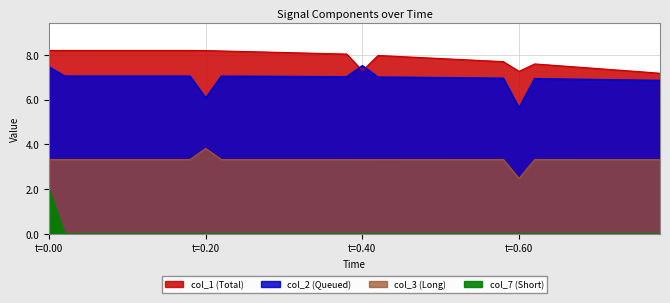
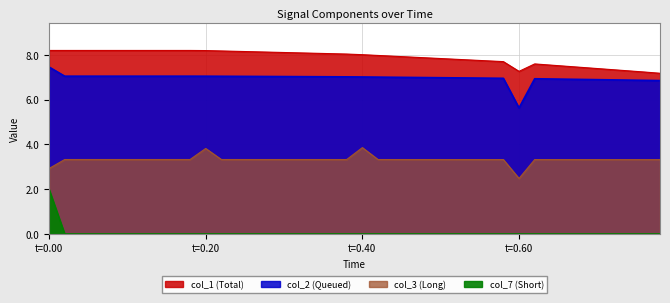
  {
    "col_1 (Total)": {
      "t=0.00": 8.2,
      "t=0.20": 8.2,
-     "t=0.40": 7.3,
+     "t=0.40": 8.0,
      "t=0.60": 7.3
    },
    "col_2 (Queued)": {
      "t=0.00": 7.5,
-     "t=0.20": 6.1,
-     "t=0.40": 7.5,
+     "t=0.20": 7.0,
+     "t=0.40": 7.0,
      "t=0.60": 5.6
    },
    "col_3 (Long)": {
-     "t=0.00": 3.3,
+     "t=0.00": 2.9,
      "t=0.20": 3.8,
-     "t=0.40": 3.3,
+     "t=0.40": 3.9,
      "t=0.60": 2.5
    },
    "col_7 (Short)": {
      "t=0.00": 2.0,
      "t=0.20": 0.0,
      "t=0.40": 0.0,
      "t=0.60": 0.0
    }
  }
